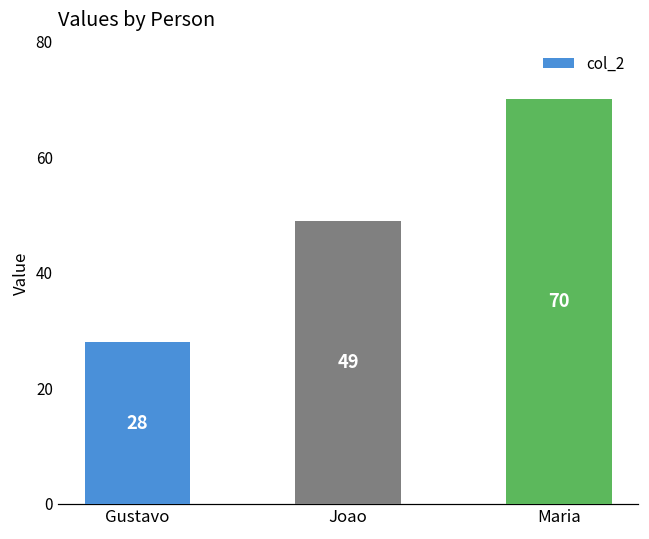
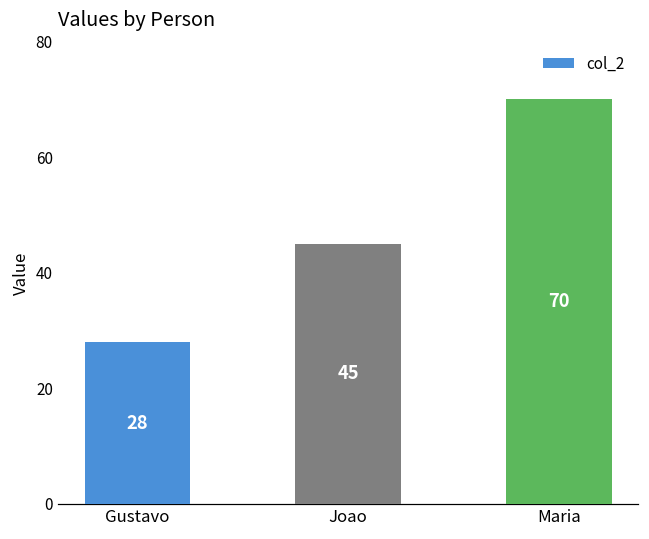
  {
    "Gustavo": 28,
-   "Joao": 49,
+   "Joao": 45,
    "Maria": 70
  }
